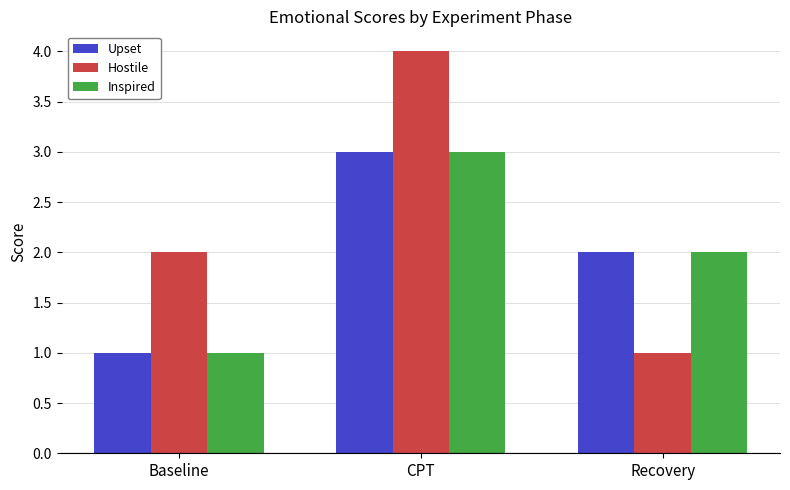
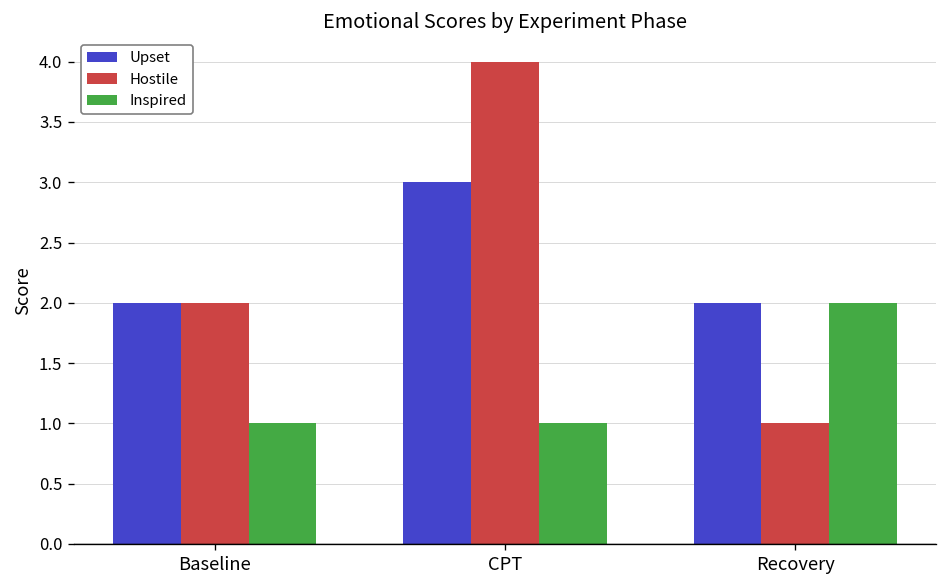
  {
    "Upset": {
-     "Baseline": 1,
+     "Baseline": 2,
      "CPT": 3,
      "Recovery": 2
    },
    "Hostile": {
      "Baseline": 2,
      "CPT": 4,
      "Recovery": 1
    },
    "Inspired": {
      "Baseline": 1,
-     "CPT": 3,
+     "CPT": 1,
      "Recovery": 2
    }
  }
